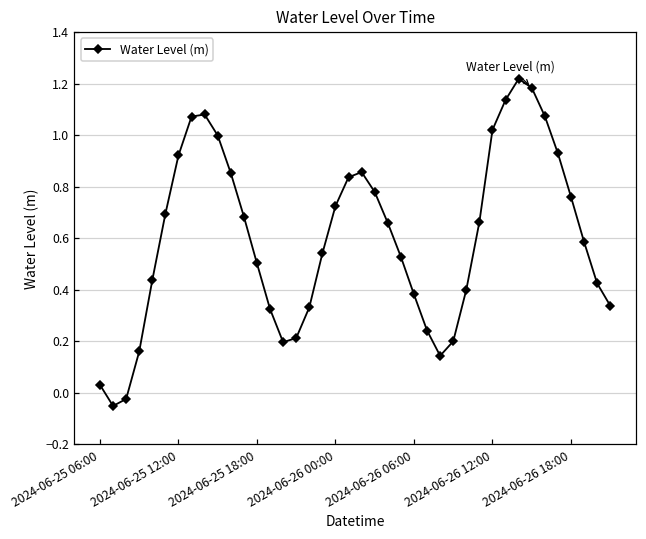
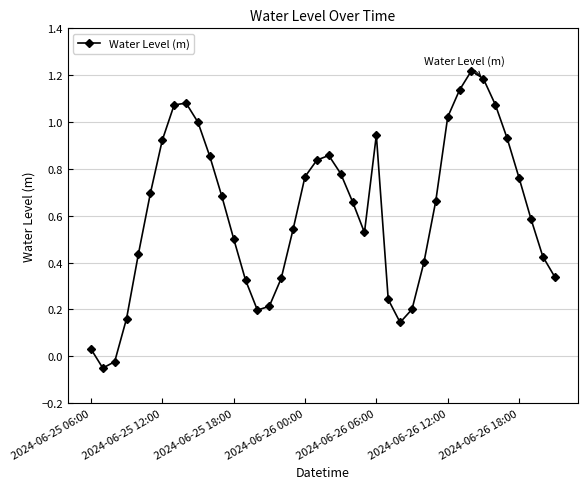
  {
    "2024-06-25 06:00": 0.03,
    "2024-06-25 12:00": 0.92,
    "2024-06-25 18:00": 0.50,
-   "2024-06-26 00:00": 0.73,
-   "2024-06-26 06:00": 0.38,
+   "2024-06-26 00:00": 0.77,
+   "2024-06-26 06:00": 0.94,
    "2024-06-26 12:00": 1.02,
    "2024-06-26 18:00": 0.76
  }
